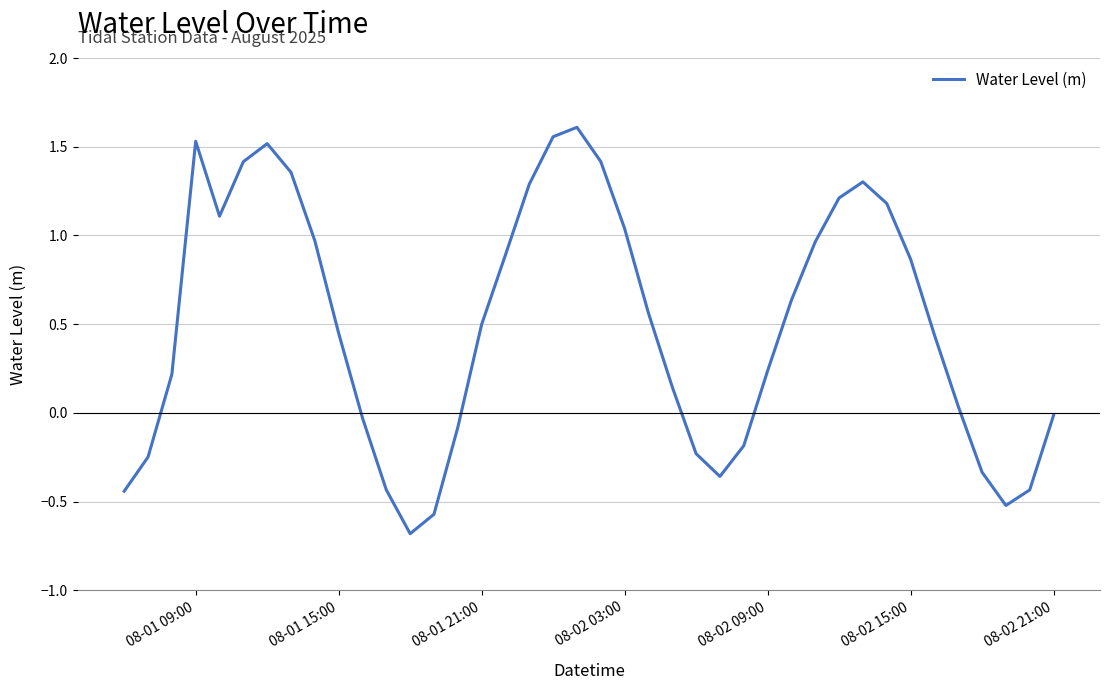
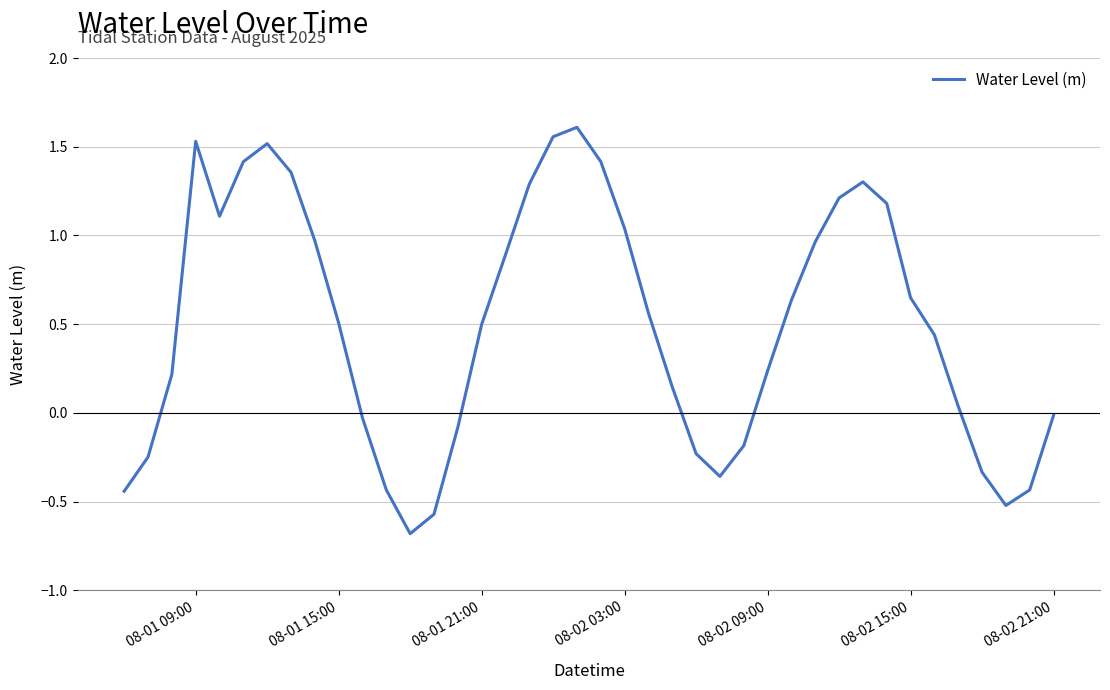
  {
    "08-01 09:00": 1.53,
-   "08-01 15:00": 0.45,
+   "08-01 15:00": 0.51,
    "08-01 21:00": 0.50,
    "08-02 03:00": 1.04,
    "08-02 09:00": 0.24,
-   "08-02 15:00": 0.87,
+   "08-02 15:00": 0.65,
    "08-02 21:00": -0.01
  }
